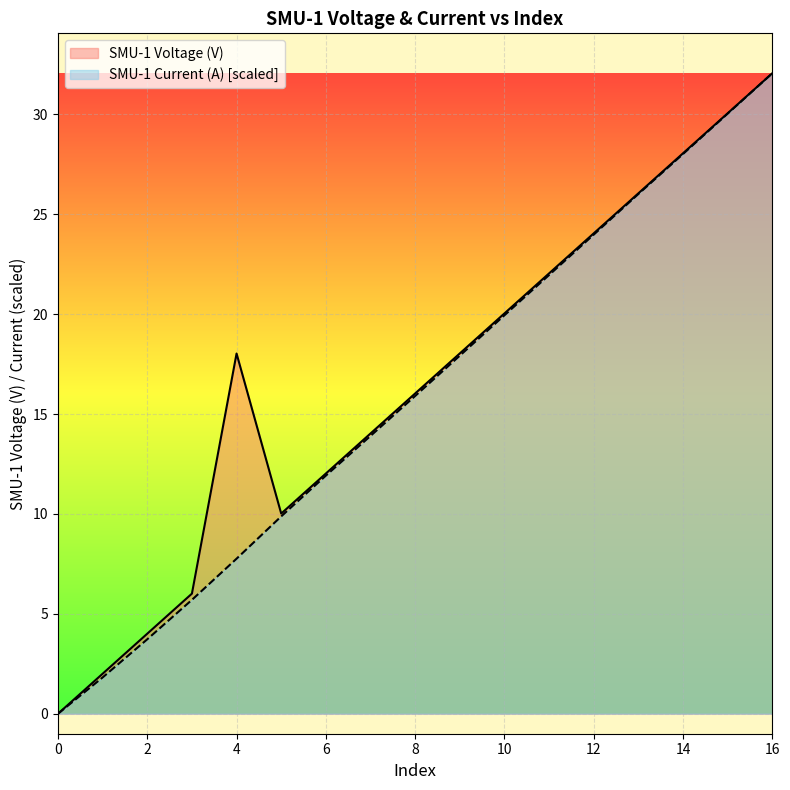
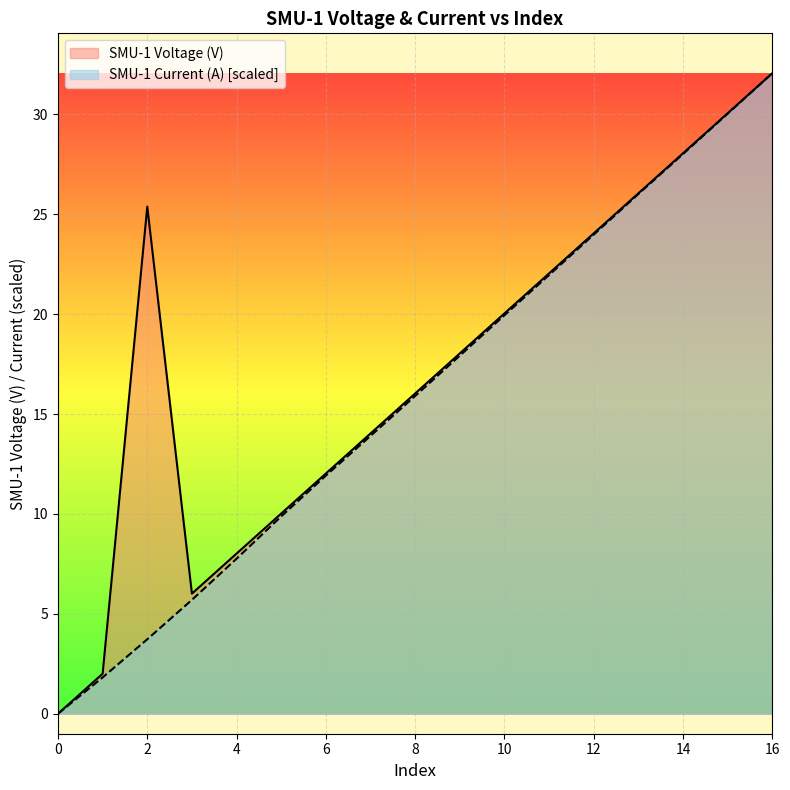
  {
    "SMU-1 Voltage (V)": {
-     "2": 4.0,
-     "4": 18.0
+     "2": 25.4,
+     "4": 8.0
    },
    "SMU-1 Current (A) [scaled]": {
      "2": 3.7,
      "4": 7.8
    }
  }
